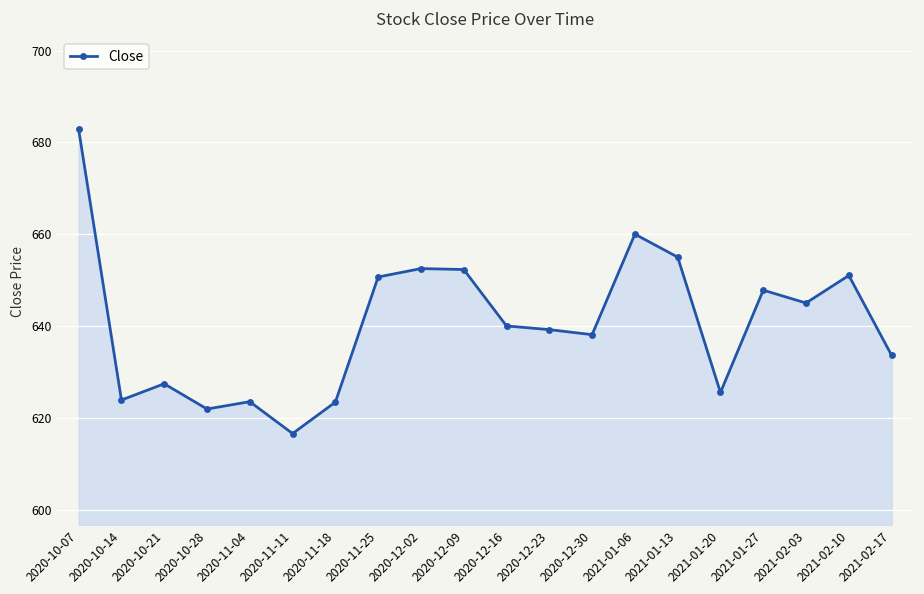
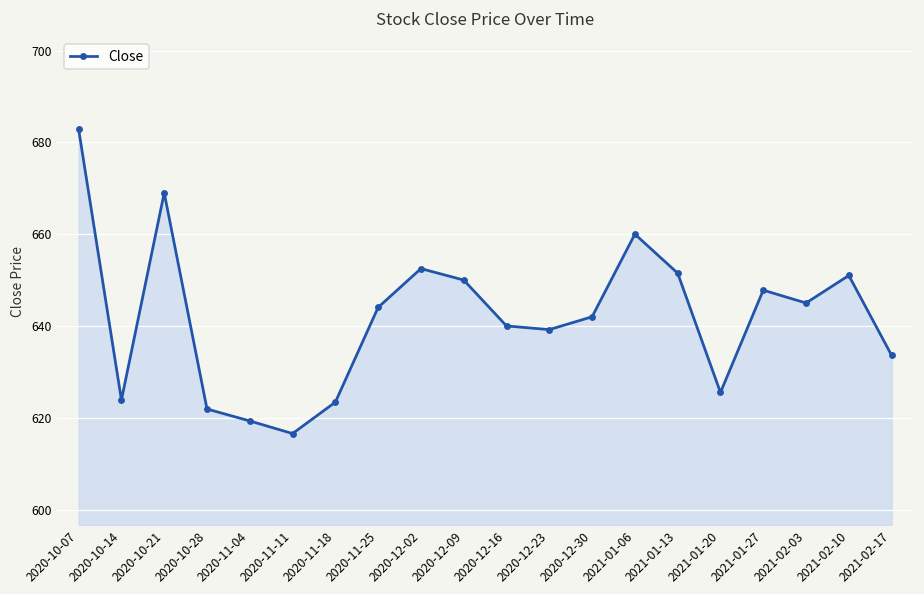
  {
    "2020-10-07": 683,
    "2020-10-14": 624,
-   "2020-10-21": 627,
+   "2020-10-21": 669,
    "2020-10-28": 622,
-   "2020-11-04": 624,
+   "2020-11-04": 619,
    "2020-11-11": 617,
    "2020-11-18": 623,
-   "2020-11-25": 651,
+   "2020-11-25": 644,
    "2020-12-02": 653,
-   "2020-12-09": 652,
+   "2020-12-09": 650,
    "2020-12-16": 640,
    "2020-12-23": 639,
-   "2020-12-30": 638,
+   "2020-12-30": 642,
    "2021-01-06": 660,
-   "2021-01-13": 655,
+   "2021-01-13": 652,
    "2021-01-20": 626,
    "2021-01-27": 648,
    "2021-02-03": 645,
    "2021-02-10": 651,
    "2021-02-17": 634
  }
